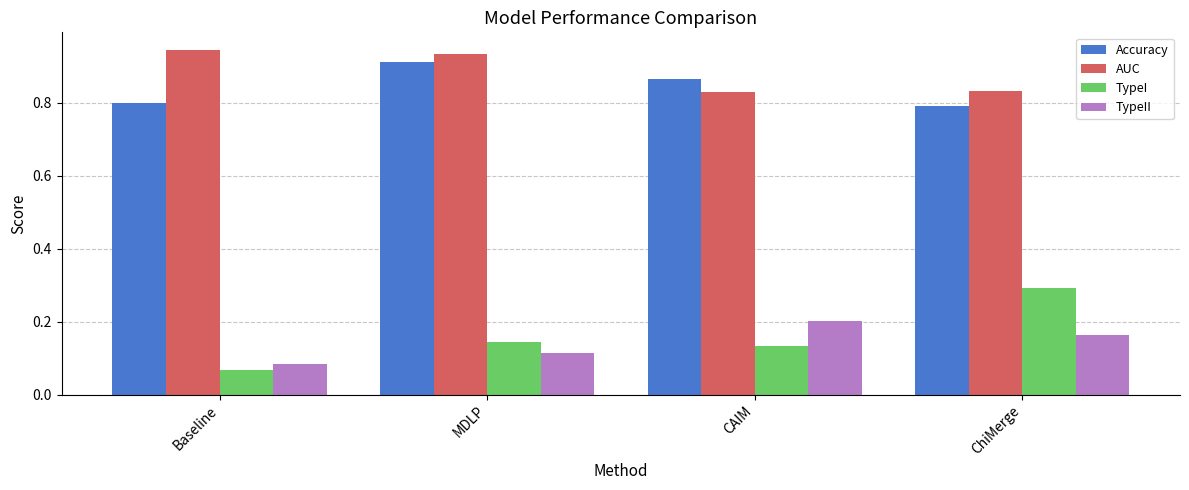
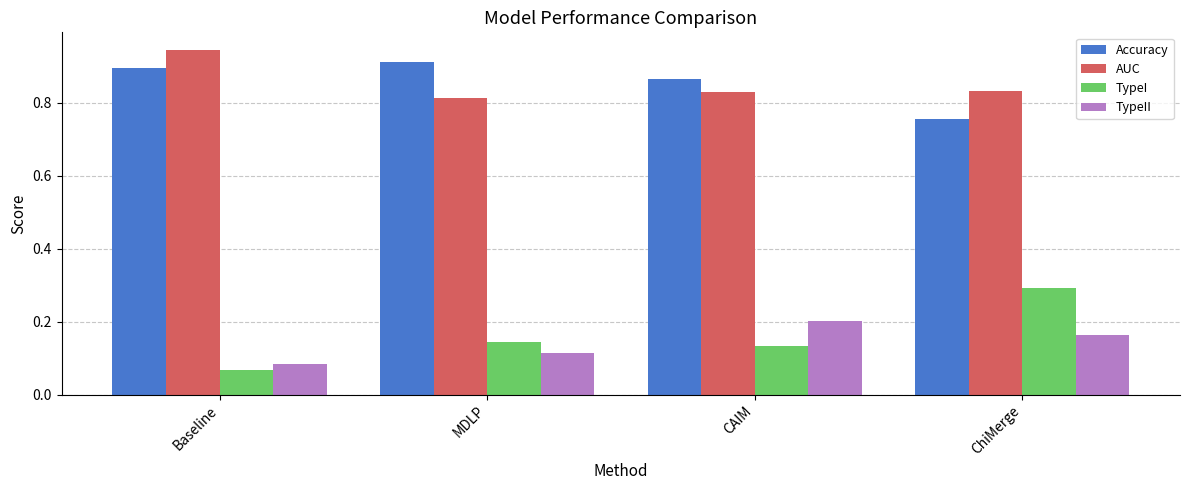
  {
    "Accuracy": {
-     "Baseline": 0.80,
+     "Baseline": 0.89,
      "MDLP": 0.91,
      "CAIM": 0.86,
-     "ChiMerge": 0.79
+     "ChiMerge": 0.76
    },
    "AUC": {
      "Baseline": 0.95,
-     "MDLP": 0.93,
+     "MDLP": 0.81,
      "CAIM": 0.83,
      "ChiMerge": 0.83
    },
    "TypeI": {
      "Baseline": 0.07,
      "MDLP": 0.14,
      "CAIM": 0.13,
      "ChiMerge": 0.29
    },
    "TypeII": {
      "Baseline": 0.08,
      "MDLP": 0.11,
      "CAIM": 0.20,
      "ChiMerge": 0.16
    }
  }
